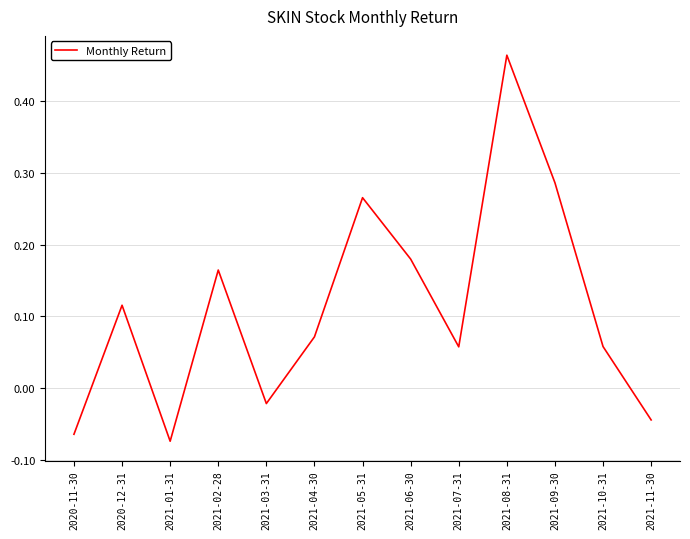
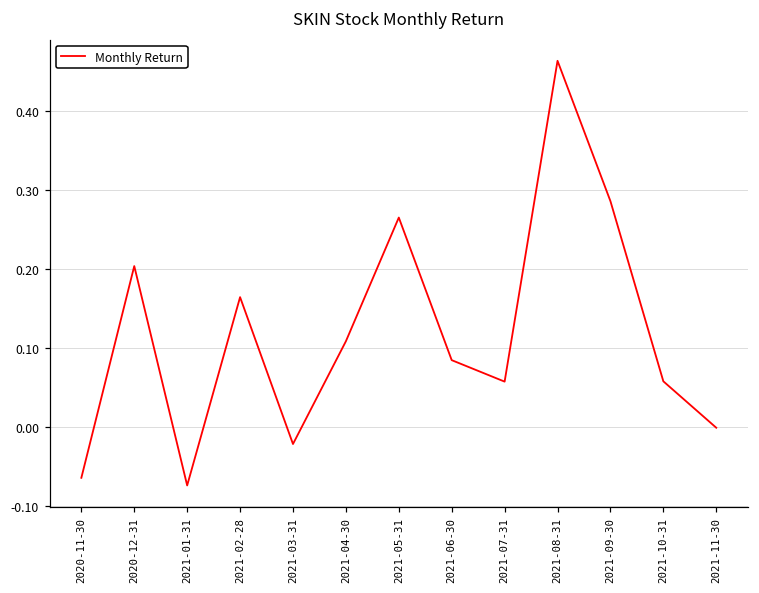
  {
    "2020-11-30": -0.06,
-   "2020-12-31": 0.12,
+   "2020-12-31": 0.20,
    "2021-01-31": -0.07,
    "2021-02-28": 0.16,
    "2021-03-31": -0.02,
-   "2021-04-30": 0.07,
+   "2021-04-30": 0.11,
    "2021-05-31": 0.27,
-   "2021-06-30": 0.18,
+   "2021-06-30": 0.08,
    "2021-07-31": 0.06,
    "2021-08-31": 0.46,
    "2021-09-30": 0.29,
    "2021-10-31": 0.06,
-   "2021-11-30": -0.04
+   "2021-11-30": 0.00
  }
